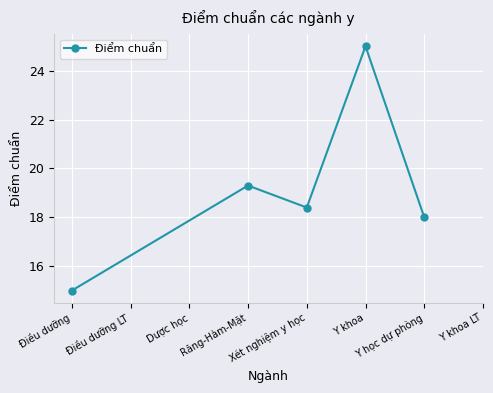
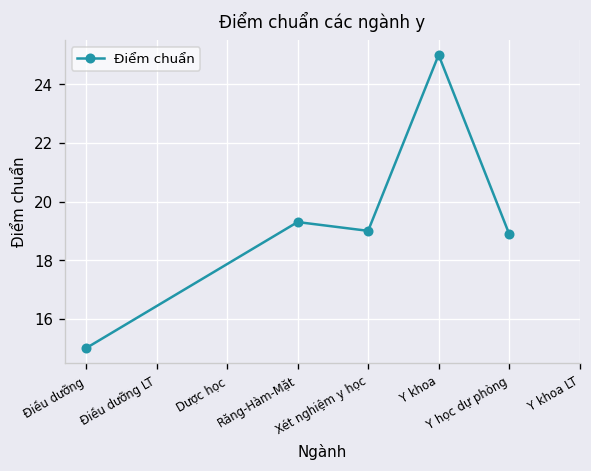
  {
    "Điều dưỡng": 15.0,
    "Răng-Hàm-Mặt": 19.3,
-   "Xét nghiệm y học": 18.4,
+   "Xét nghiệm y học": 19.0,
    "Y khoa": 25.0,
-   "Y học dự phòng": 18.0
+   "Y học dự phòng": 18.9
  }
